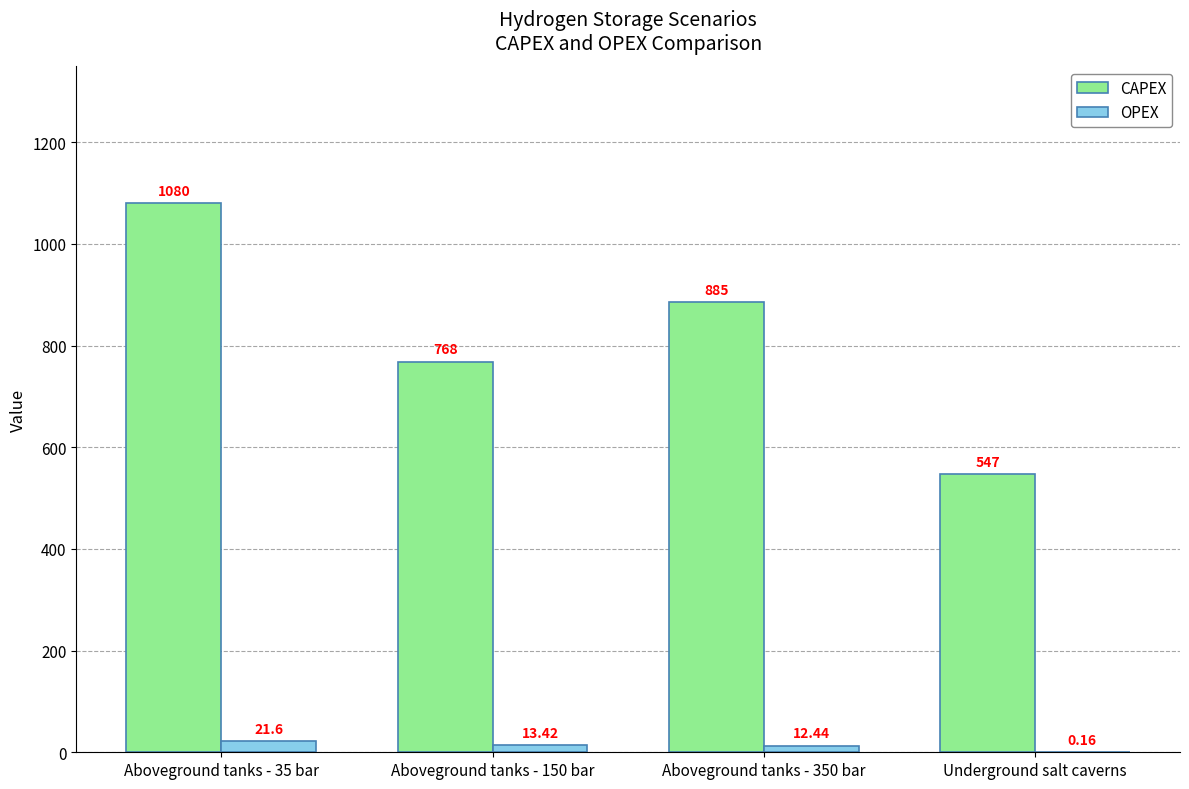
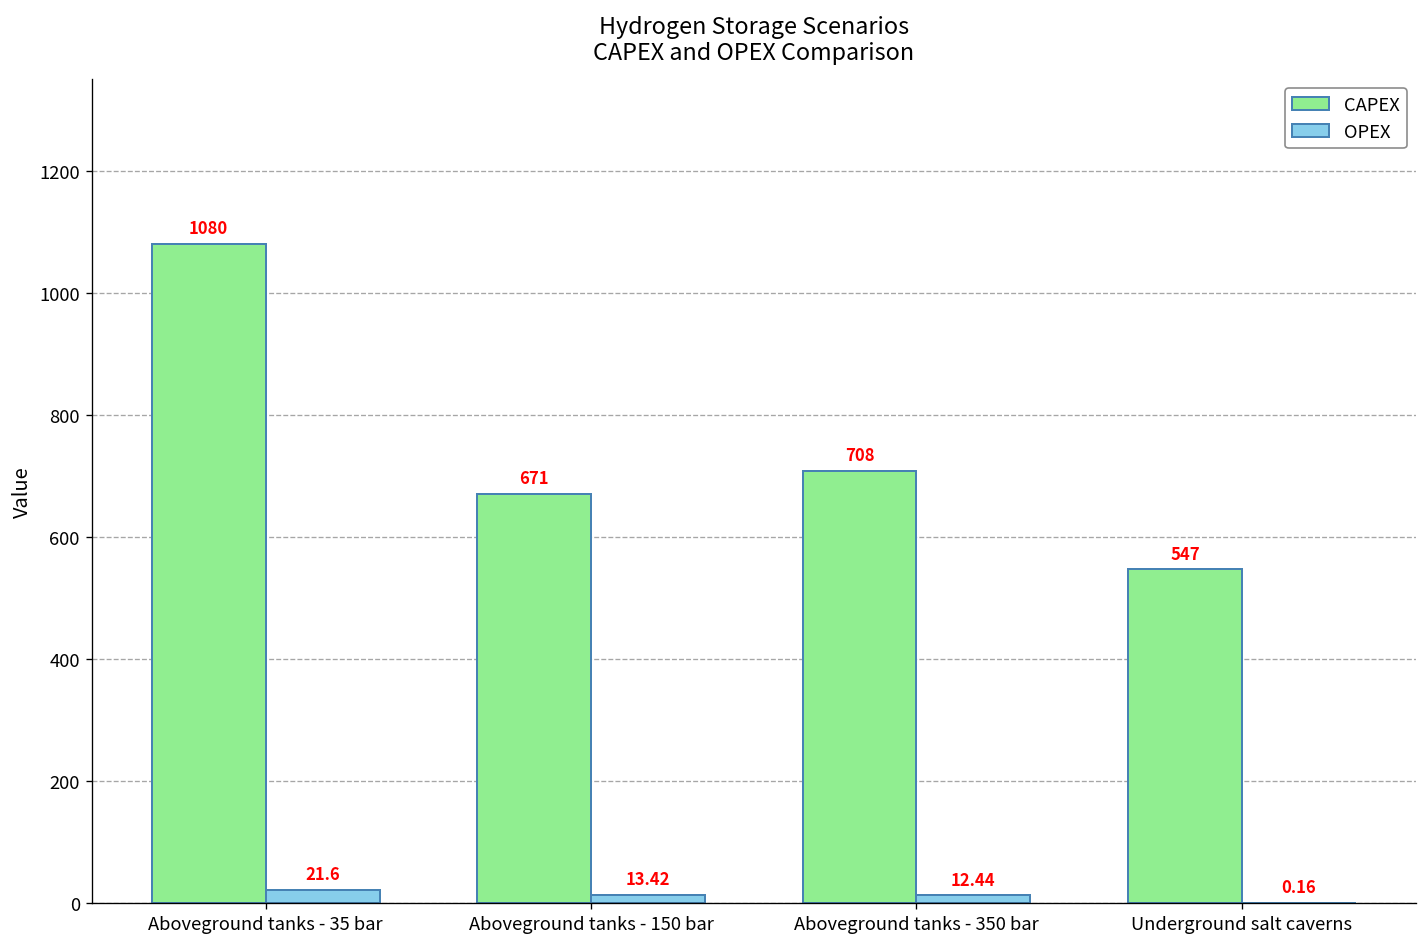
  {
    "CAPEX": {
      "Aboveground tanks - 35 bar": 1080,
-     "Aboveground tanks - 150 bar": 768,
-     "Aboveground tanks - 350 bar": 885,
+     "Aboveground tanks - 150 bar": 671,
+     "Aboveground tanks - 350 bar": 708,
      "Underground salt caverns": 547
    },
    "OPEX": {
      "Aboveground tanks - 35 bar": 21.6,
      "Aboveground tanks - 150 bar": 13.42,
      "Aboveground tanks - 350 bar": 12.44,
      "Underground salt caverns": 0.16
    }
  }
